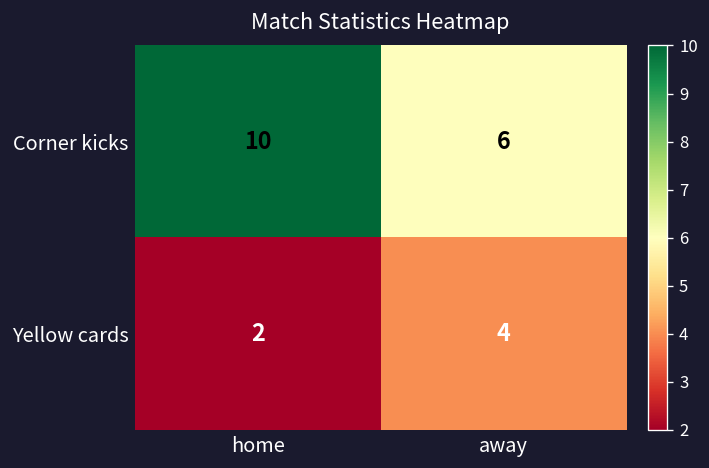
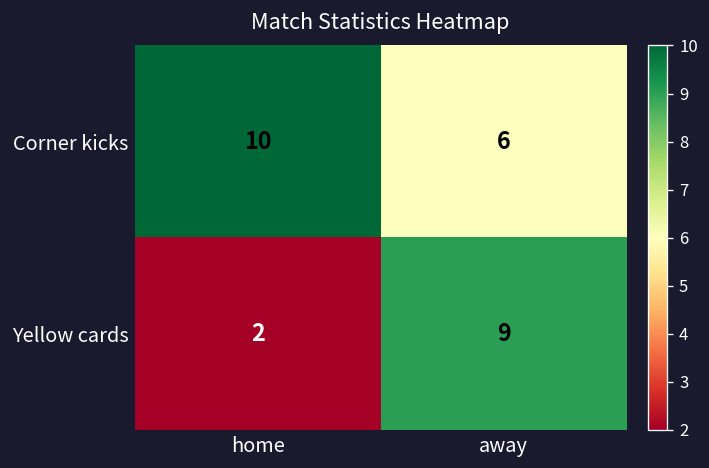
  {
    "Corner kicks": {
      "home": 10,
      "away": 6
    },
    "Yellow cards": {
      "home": 2,
-     "away": 4
+     "away": 9
    }
  }
